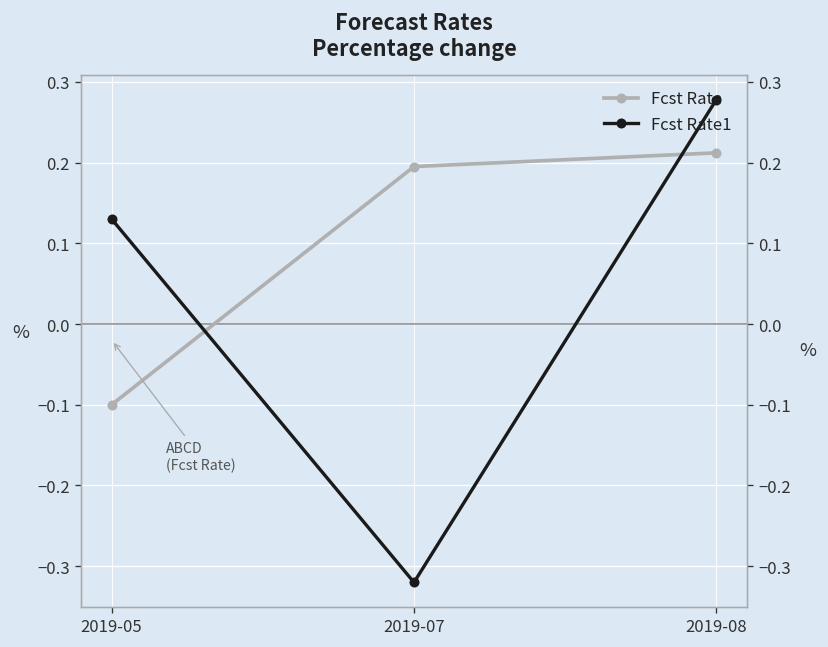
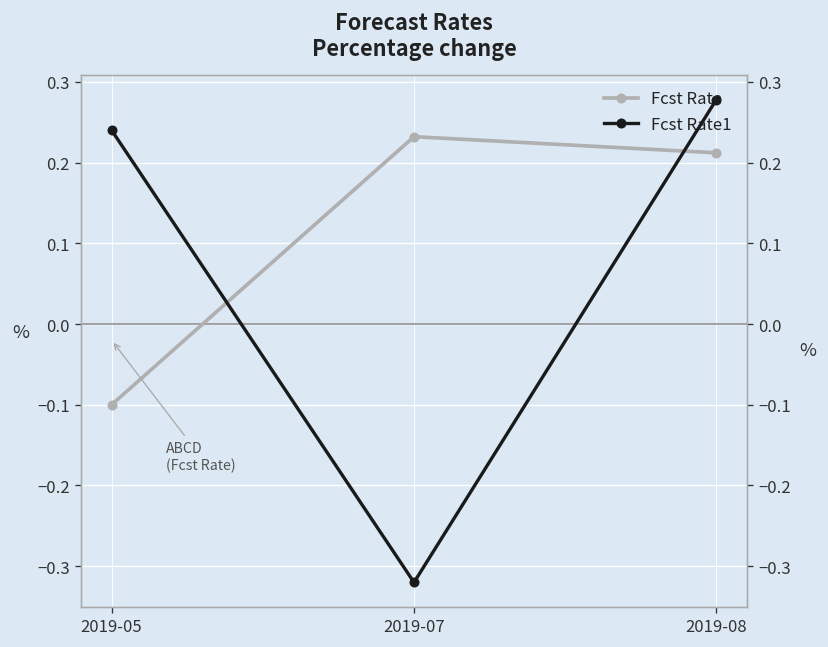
  {
    "Fcst Rate": {
      "2019-05": -0.10,
-     "2019-07": 0.20,
+     "2019-07": 0.23,
      "2019-08": 0.21
    },
    "Fcst Rate1": {
-     "2019-05": 0.13,
+     "2019-05": 0.24,
      "2019-07": -0.32,
      "2019-08": 0.28
    }
  }
